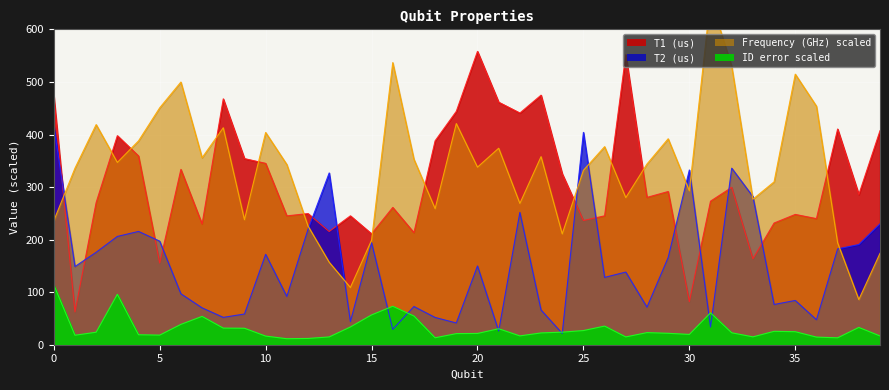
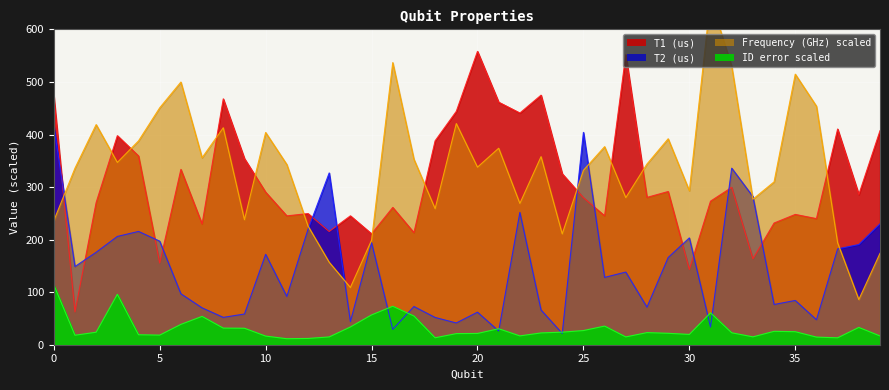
  {
    "T1 (us)": {
      "0": 470,
      "5": 160,
-     "10": 350,
+     "10": 290,
      "15": 210,
      "20": 560,
-     "25": 240,
-     "30": 80,
+     "25": 280,
+     "30": 140,
      "35": 250
    },
    "T2 (us)": {
      "0": 420,
      "5": 200,
      "10": 170,
      "15": 190,
-     "20": 150,
+     "20": 60,
      "25": 400,
-     "30": 330,
+     "30": 200,
      "35": 80
    }
  }
